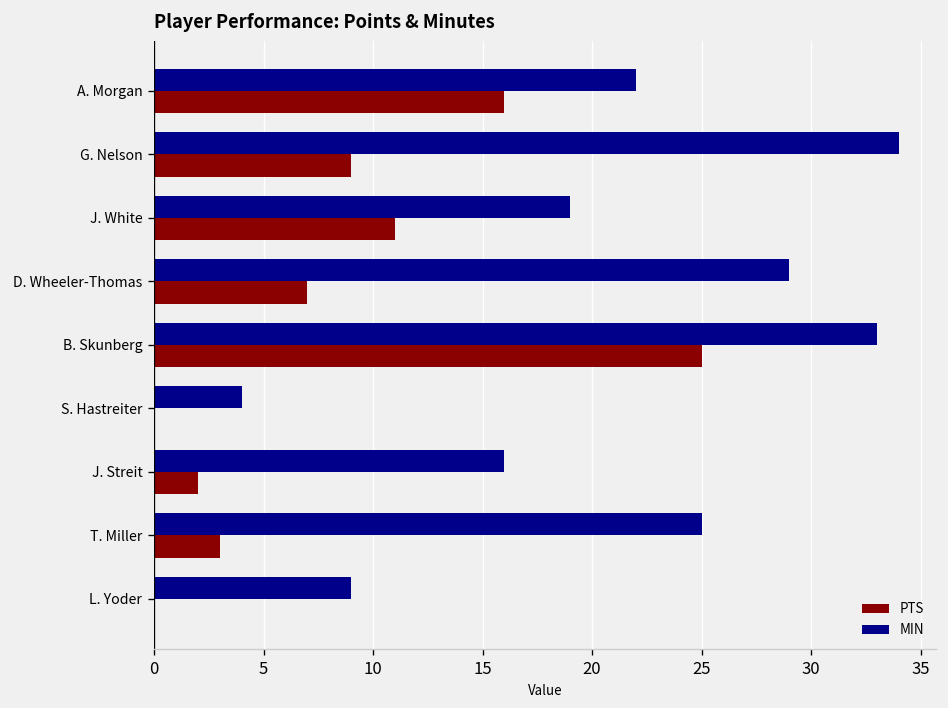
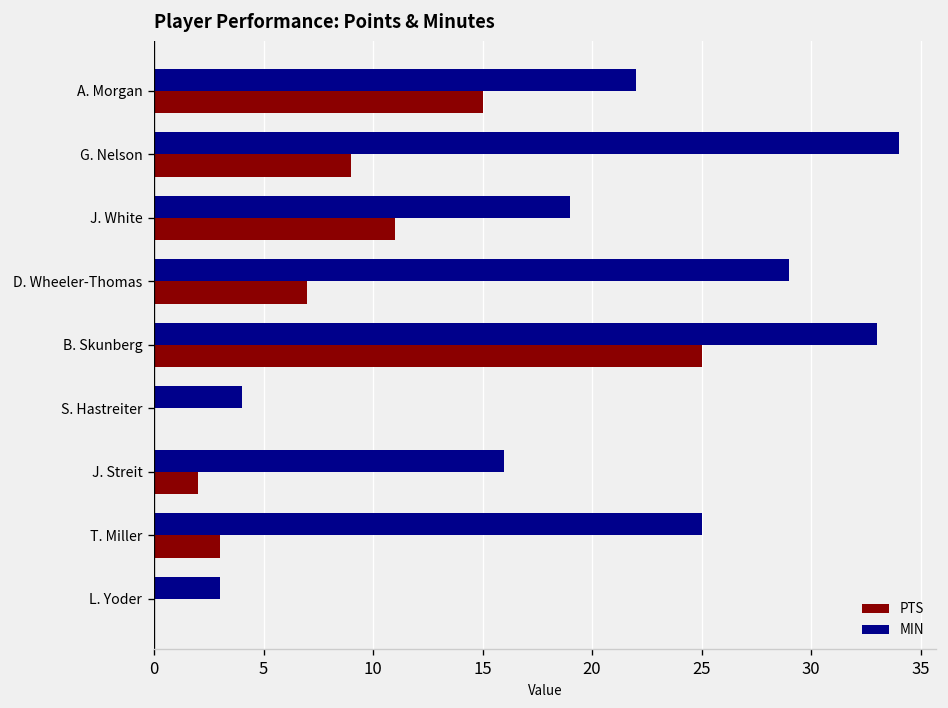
  {
    "PTS": {
-     "A. Morgan": 16,
+     "A. Morgan": 15,
      "G. Nelson": 9,
      "J. White": 11,
      "D. Wheeler-Thomas": 7,
      "B. Skunberg": 25,
      "S. Hastreiter": 0,
      "J. Streit": 2,
      "T. Miller": 3,
      "L. Yoder": 0
    },
    "MIN": {
      "A. Morgan": 22,
      "G. Nelson": 34,
      "J. White": 19,
      "D. Wheeler-Thomas": 29,
      "B. Skunberg": 33,
      "S. Hastreiter": 4,
      "J. Streit": 16,
      "T. Miller": 25,
-     "L. Yoder": 9
+     "L. Yoder": 3
    }
  }
